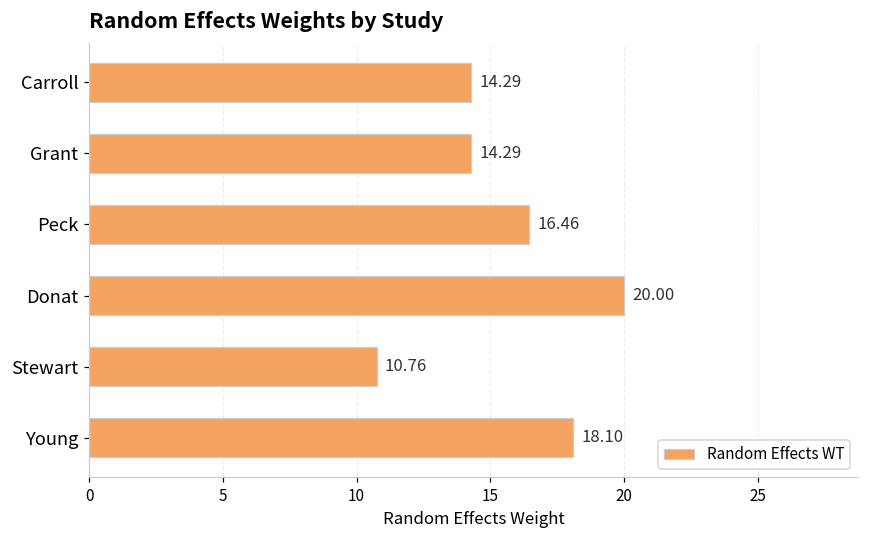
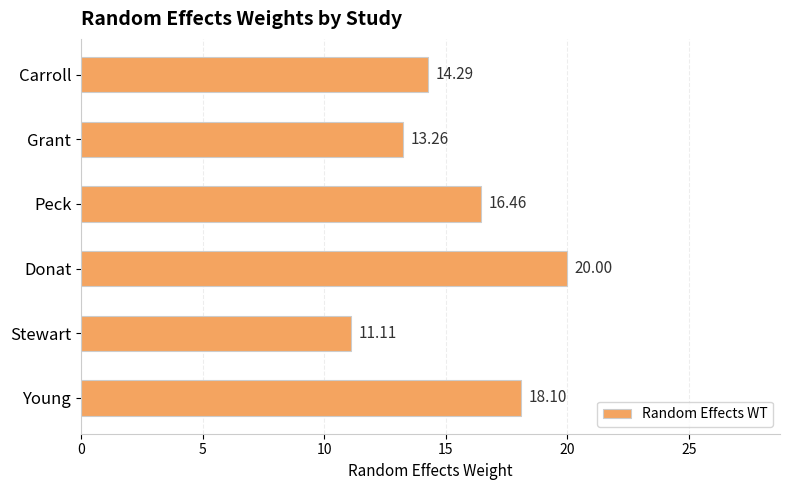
  {
    "Carroll": 14.29,
-   "Grant": 14.29,
+   "Grant": 13.26,
    "Peck": 16.46,
    "Donat": 20.00,
-   "Stewart": 10.76,
+   "Stewart": 11.11,
    "Young": 18.10
  }
